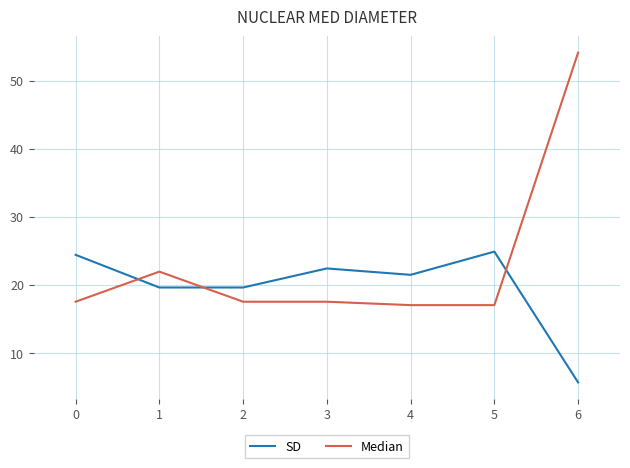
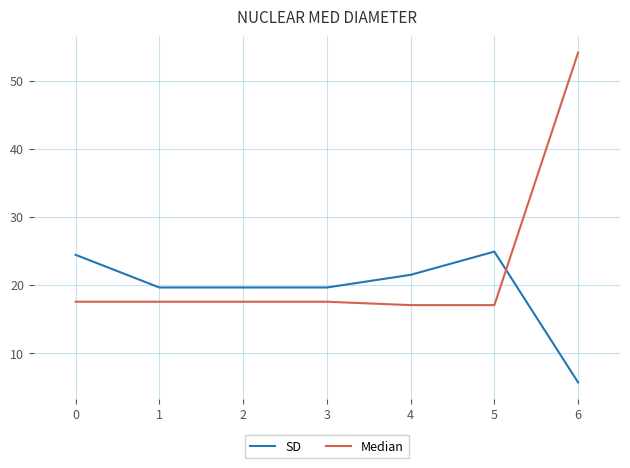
  {
    "SD": {
      "0": 24,
      "1": 20,
      "2": 20,
-     "3": 22,
+     "3": 20,
      "4": 21,
      "5": 25,
      "6": 6
    },
    "Median": {
      "0": 18,
-     "1": 22,
+     "1": 18,
      "2": 18,
      "3": 18,
      "4": 17,
      "5": 17,
      "6": 54
    }
  }
